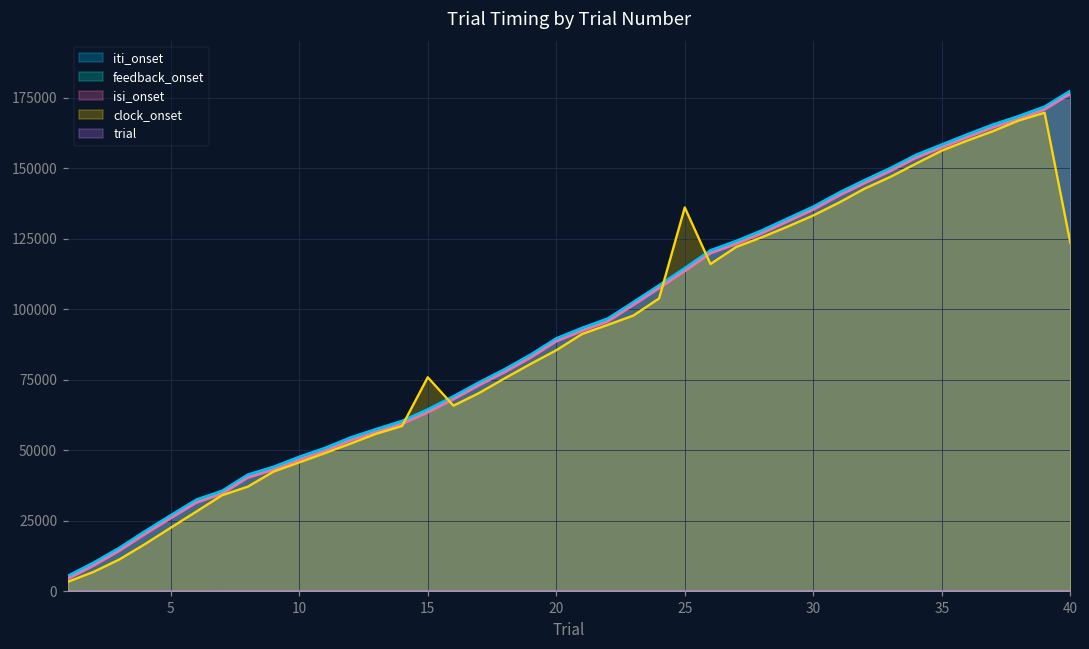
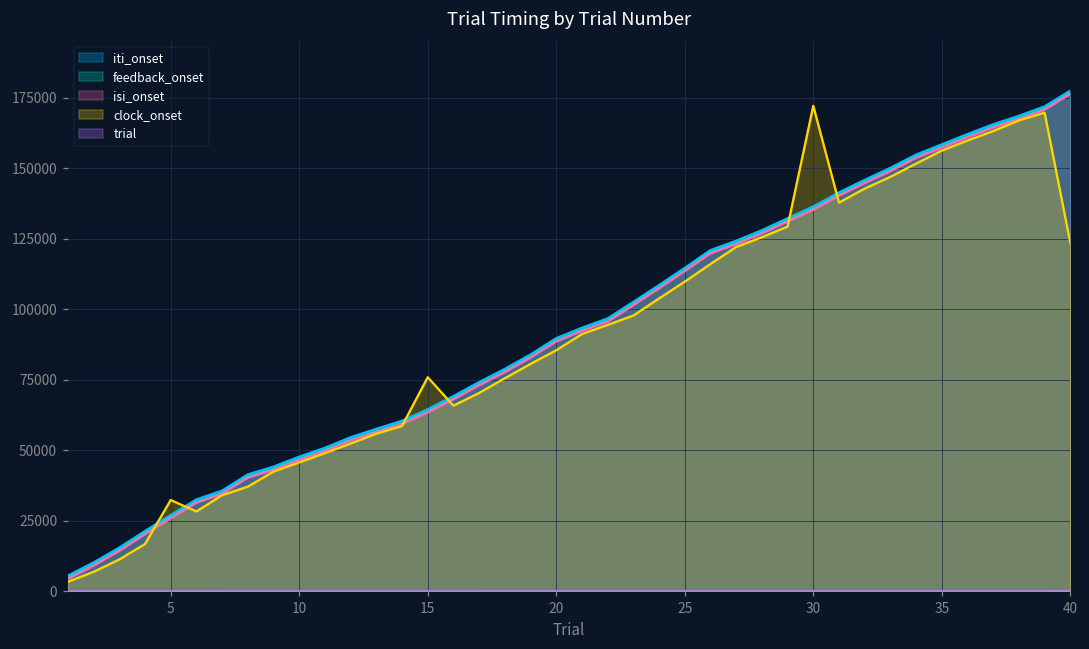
  {
    "clock_onset": {
-     "5": 23000,
+     "5": 32000,
      "15": 76000,
      "20": 86000,
-     "25": 136000,
-     "30": 133000,
+     "25": 110000,
+     "30": 172000,
      "35": 156000,
      "40": 124000
    }
  }
